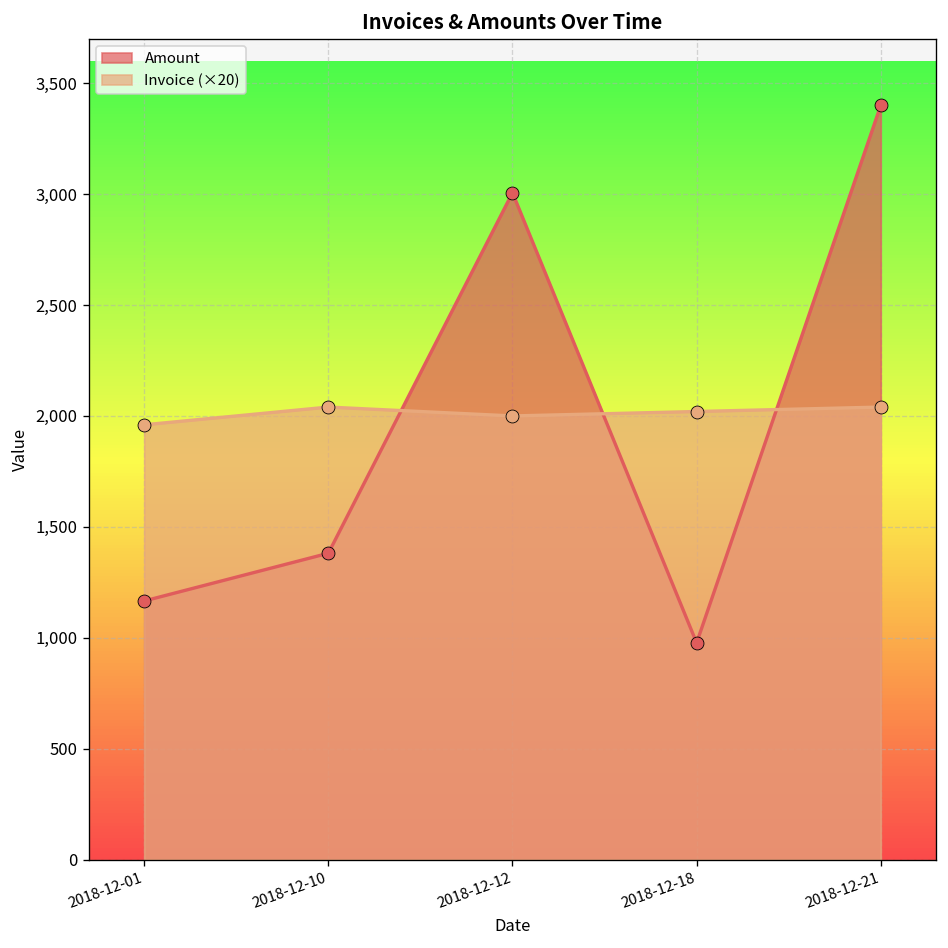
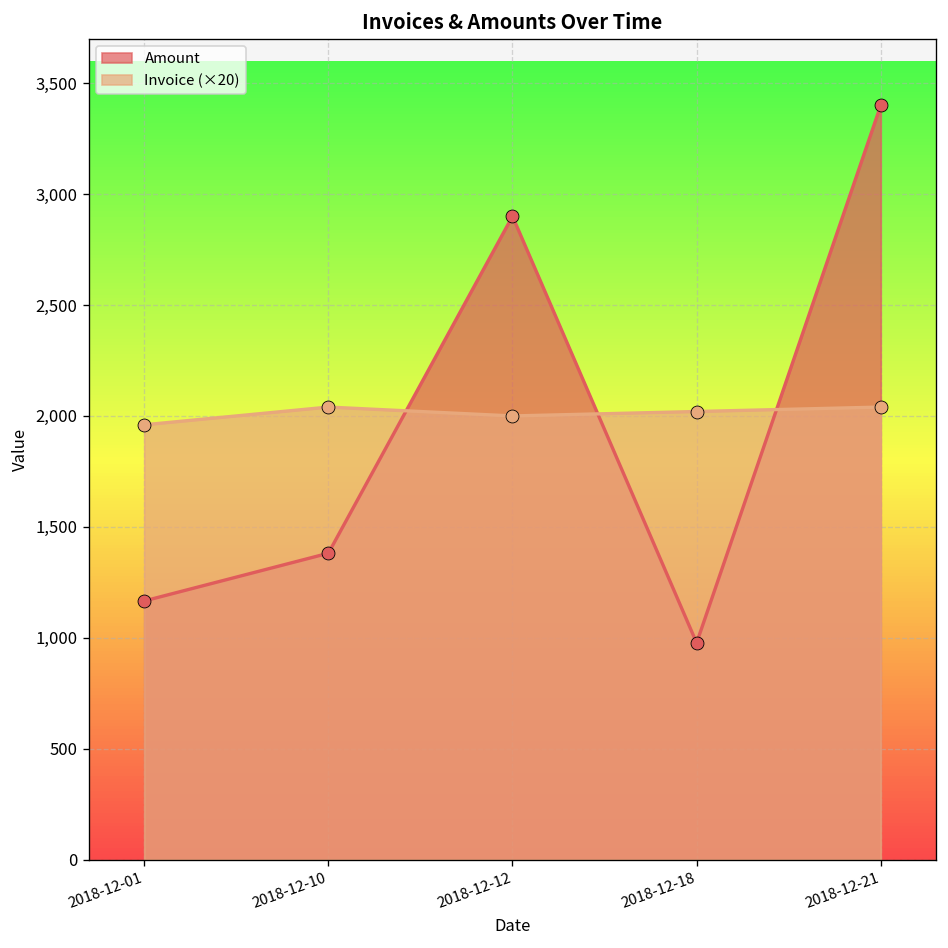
  {
    "Amount": {
      "2018-12-01": "1,170",
      "2018-12-10": "1,380",
-     "2018-12-12": "3,010",
+     "2018-12-12": "2,900",
      "2018-12-18": "980",
      "2018-12-21": "3,400"
    },
    "Invoice (×20)": {
      "2018-12-01": "1,960",
      "2018-12-10": "2,040",
      "2018-12-12": "2,000",
      "2018-12-18": "2,020",
      "2018-12-21": "2,040"
    }
  }
